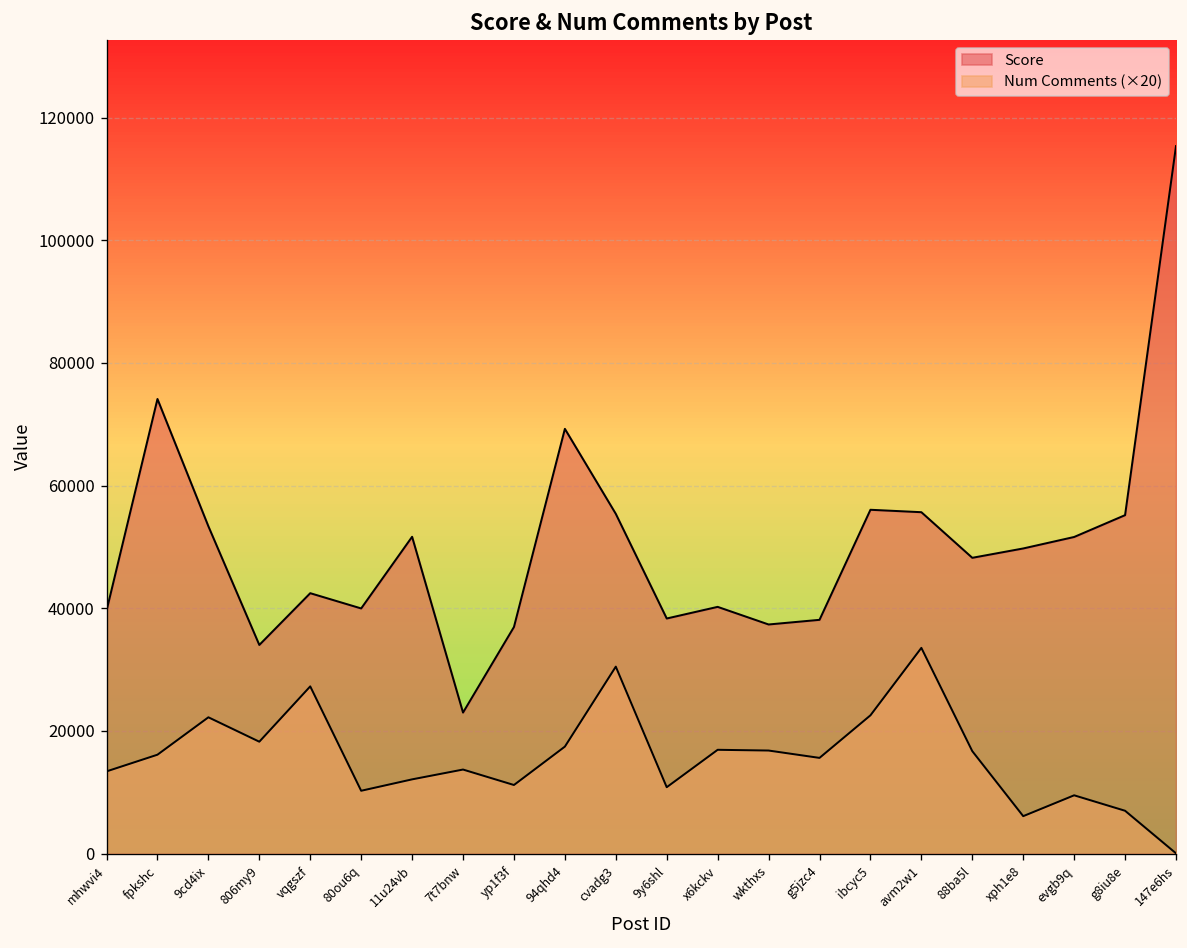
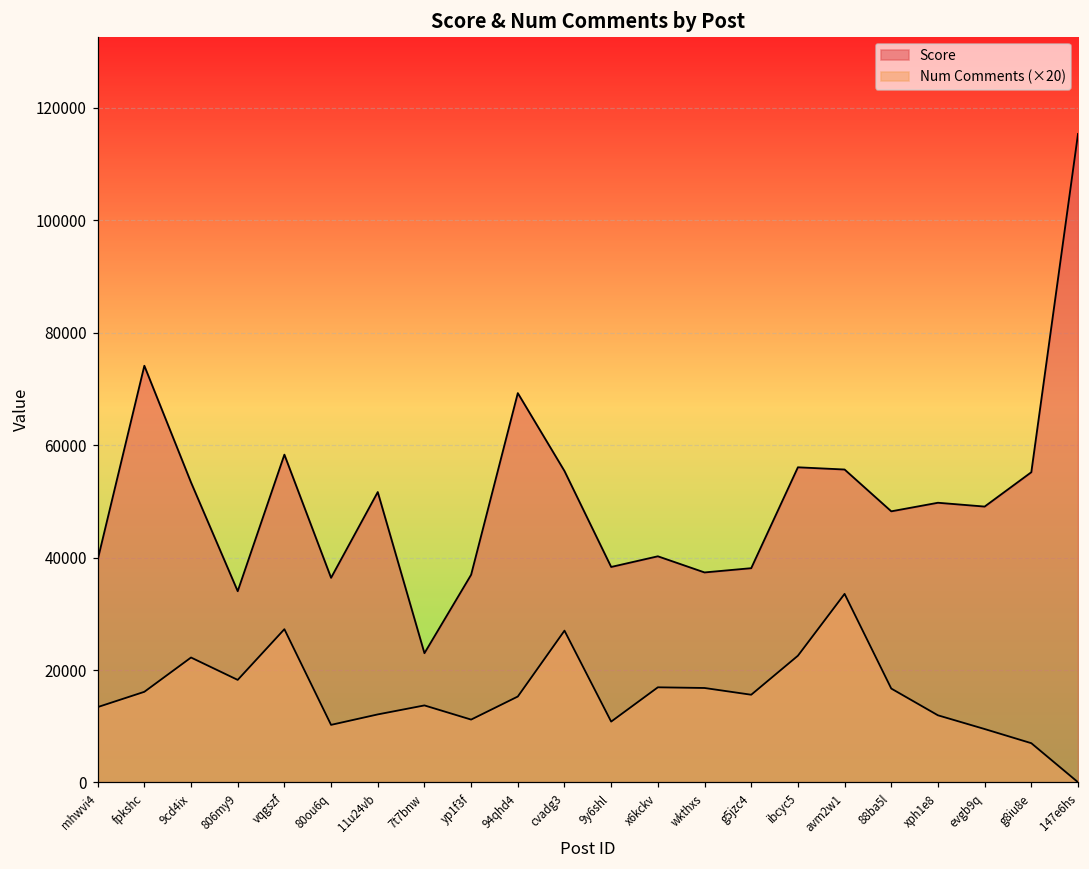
  {
    "Score": {
      "mhwvi4": 40000,
      "fpkshc": 74000,
      "9cd4ix": 53000,
      "806my9": 34000,
-     "vqgszf": 42000,
-     "80ou6q": 40000,
+     "vqgszf": 58000,
+     "80ou6q": 36000,
      "11u24vb": 52000,
      "7t7bnw": 23000,
      "yp1f3f": 37000,
      "94qhd4": 69000,
      "cvadg3": 55000,
      "9y6shl": 38000,
      "x6kckv": 40000,
      "wkthxs": 37000,
      "g5jzc4": 38000,
      "ibcyc5": 56000,
      "avm2w1": 56000,
      "88ba5l": 48000,
      "xph1e8": 50000,
-     "evgb9q": 52000,
+     "evgb9q": 49000,
      "g8iu8e": 55000,
      "147e6hs": 115000
    },
    "Num Comments (×20)": {
      "mhwvi4": 13000,
      "fpkshc": 16000,
      "9cd4ix": 22000,
      "806my9": 18000,
      "vqgszf": 27000,
      "80ou6q": 10000,
      "11u24vb": 12000,
      "7t7bnw": 14000,
      "yp1f3f": 11000,
-     "94qhd4": 17000,
-     "cvadg3": 30000,
+     "94qhd4": 15000,
+     "cvadg3": 27000,
      "9y6shl": 11000,
      "x6kckv": 17000,
      "wkthxs": 17000,
      "g5jzc4": 16000,
      "ibcyc5": 23000,
      "avm2w1": 34000,
      "88ba5l": 17000,
-     "xph1e8": 6000,
+     "xph1e8": 12000,
      "evgb9q": 10000,
      "g8iu8e": 7000,
      "147e6hs": 0
    }
  }
